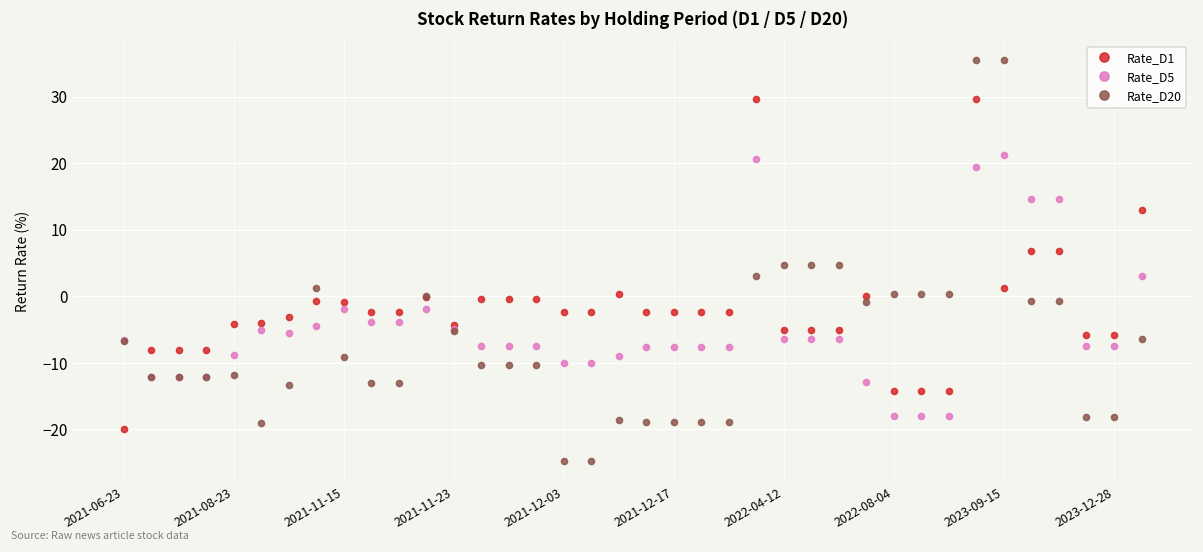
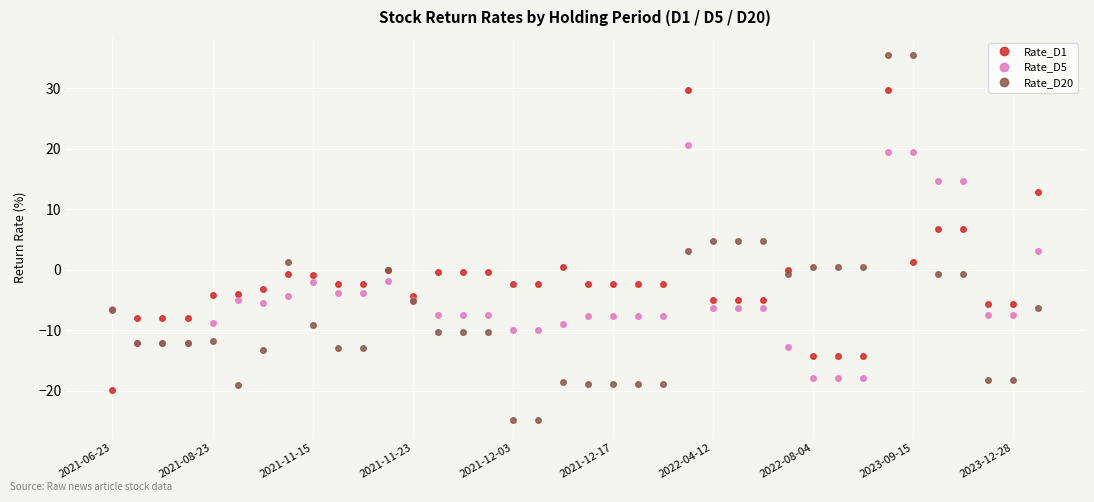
  {
    "Rate_D1": {
      "2021-06-23": -20,
      "2023-09-15": 1
    },
    "Rate_D5": {
-     "2023-09-15": 21
+     "2023-09-15": 19
    },
    "Rate_D20": {
      "2023-09-15": 35
    }
  }
